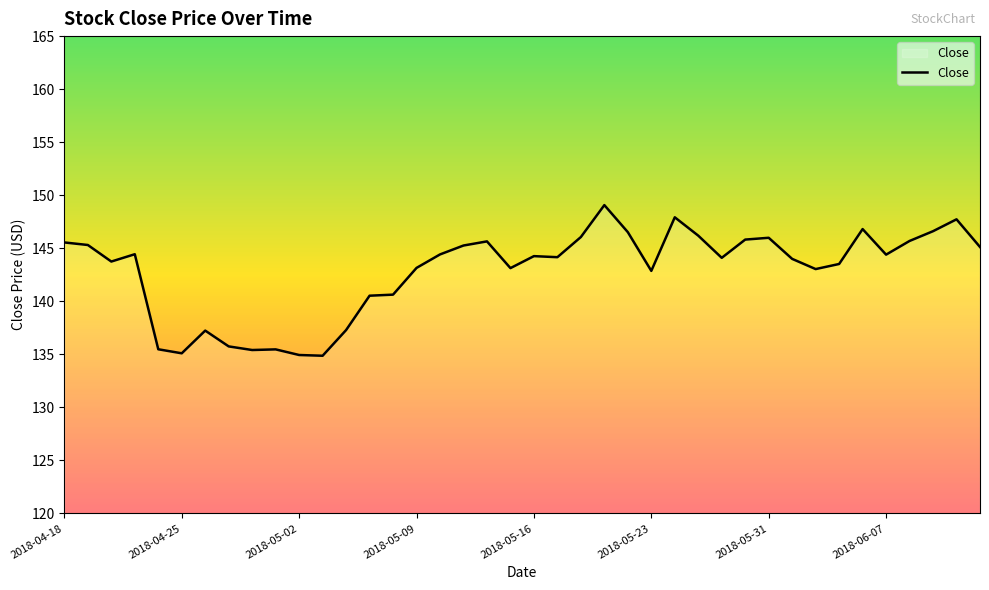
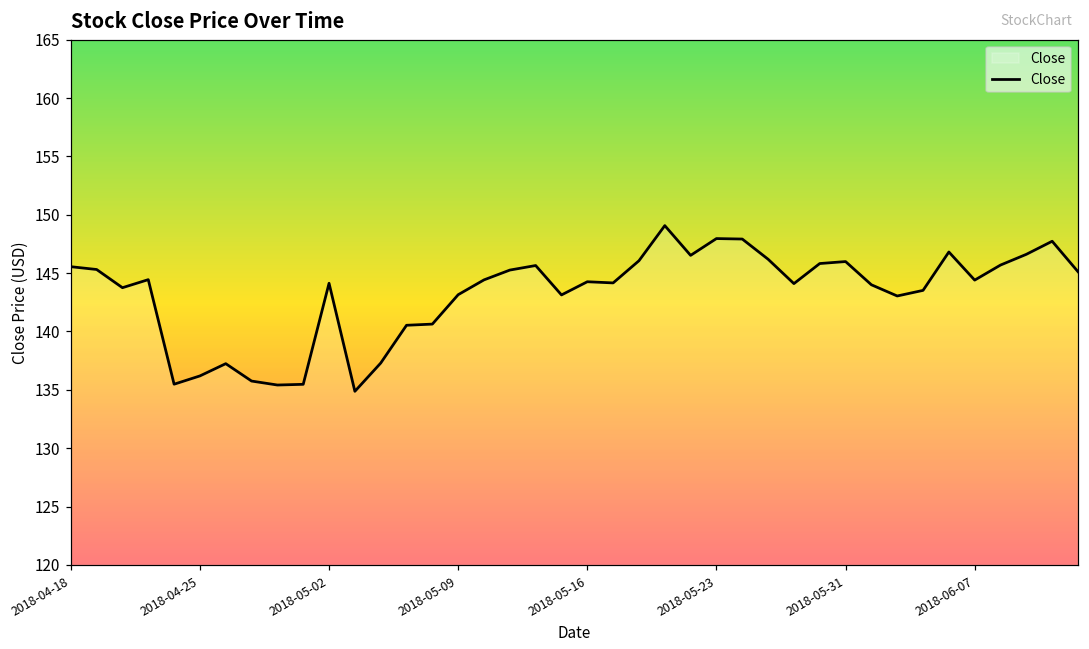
  {
    "2018-04-18": 145.6,
-   "2018-04-25": 135.1,
-   "2018-05-02": 134.9,
+   "2018-04-25": 136.2,
+   "2018-05-02": 144.1,
    "2018-05-09": 143.2,
    "2018-05-16": 144.3,
-   "2018-05-23": 142.9,
+   "2018-05-23": 148.0,
    "2018-05-31": 146.0,
    "2018-06-07": 144.4
  }
